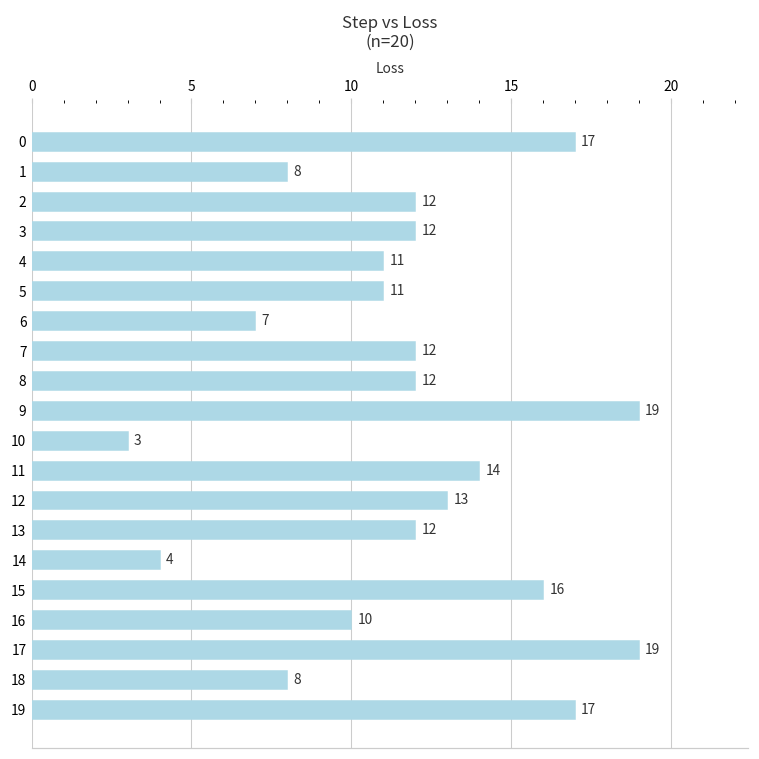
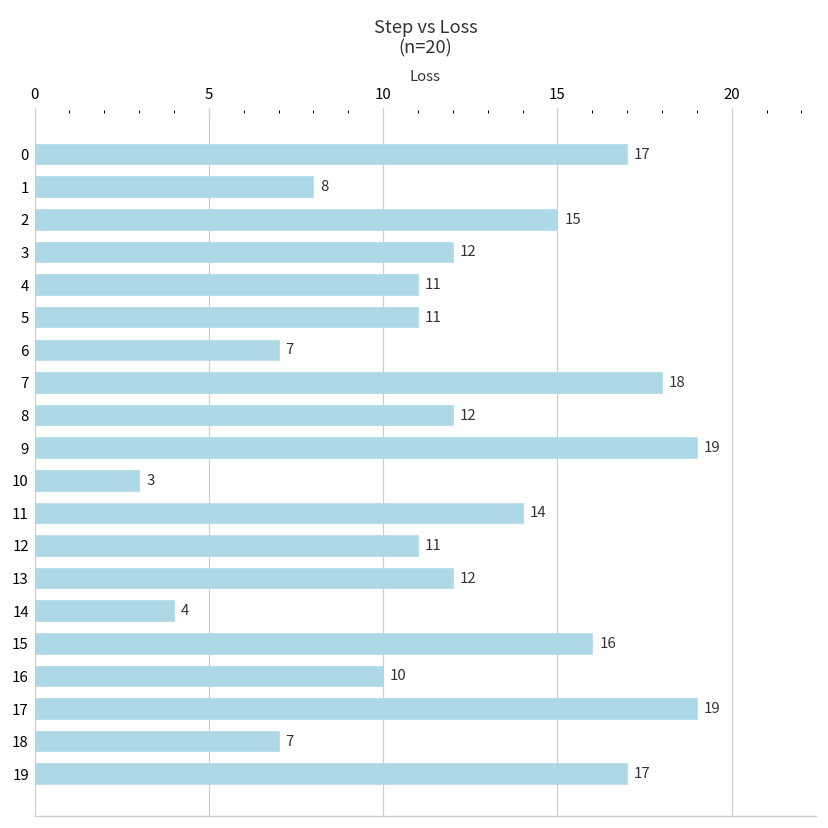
  {
    "0": 17,
    "1": 8,
-   "2": 12,
+   "2": 15,
    "3": 12,
    "4": 11,
    "5": 11,
    "6": 7,
-   "7": 12,
+   "7": 18,
    "8": 12,
    "9": 19,
    "10": 3,
    "11": 14,
-   "12": 13,
+   "12": 11,
    "13": 12,
    "14": 4,
    "15": 16,
    "16": 10,
    "17": 19,
-   "18": 8,
+   "18": 7,
    "19": 17
  }
